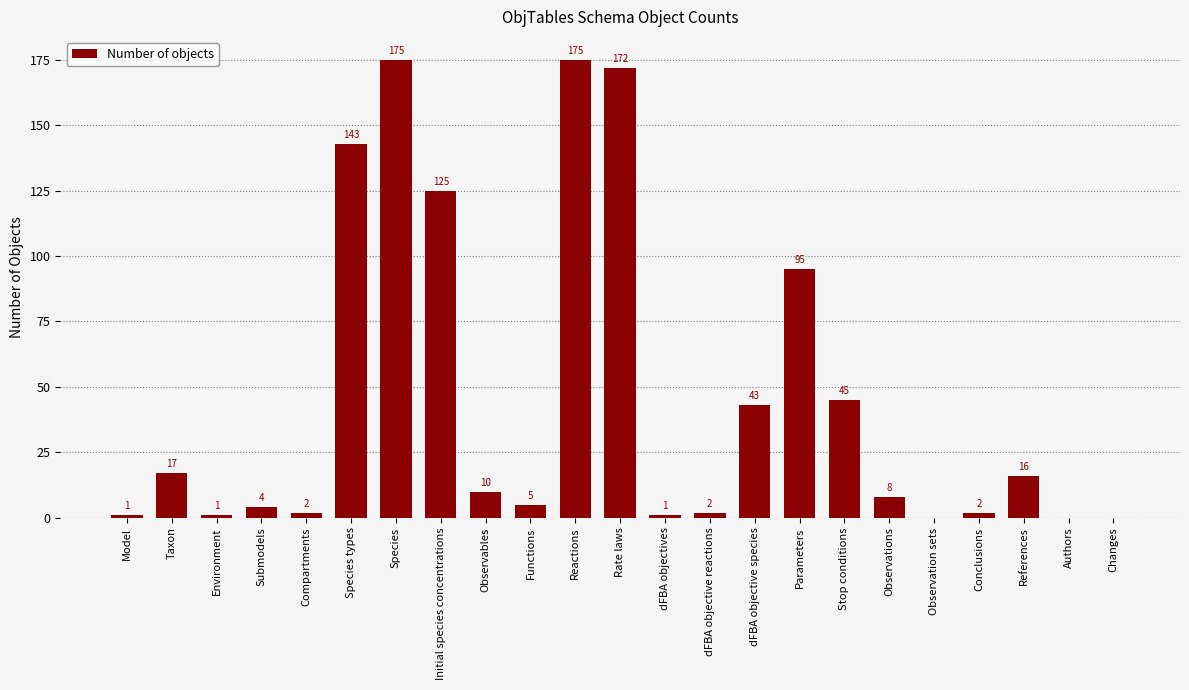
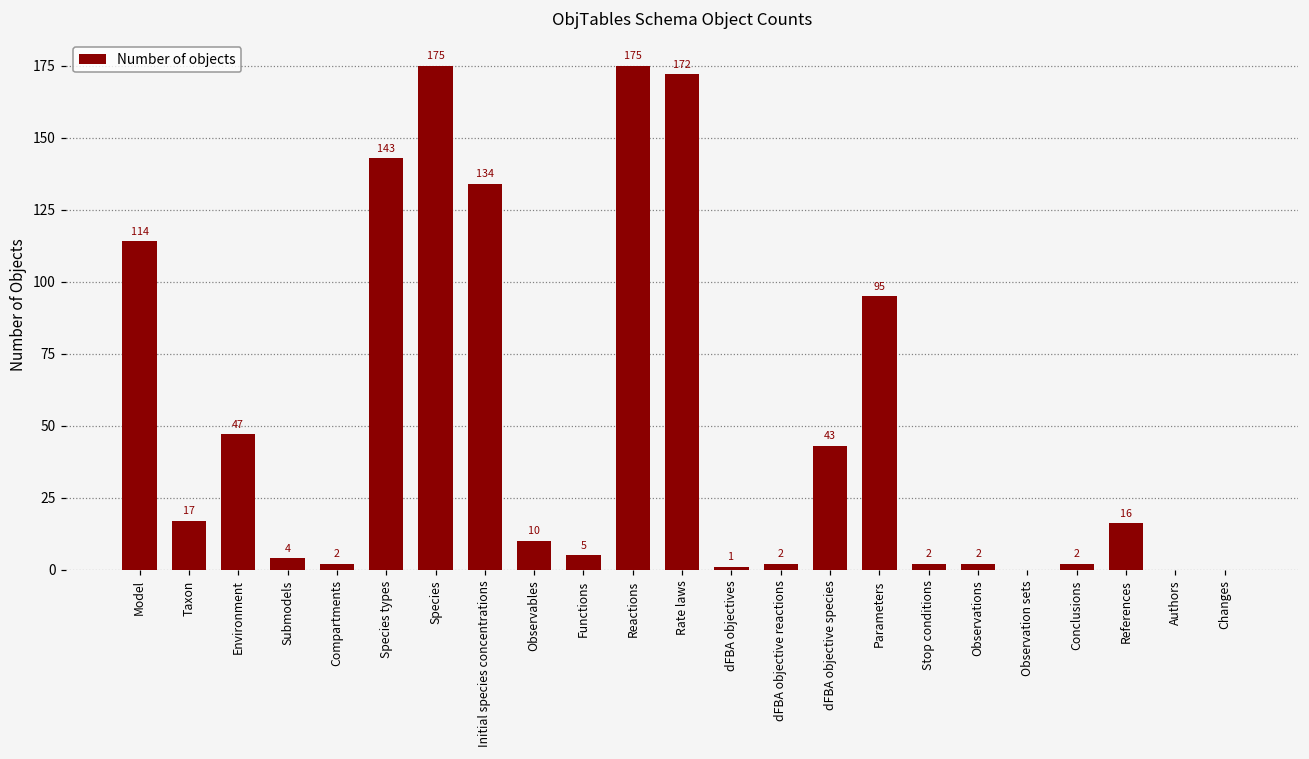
  {
-   "Model": 1,
+   "Model": 114,
    "Taxon": 17,
-   "Environment": 1,
+   "Environment": 47,
    "Submodels": 4,
    "Compartments": 2,
    "Species types": 143,
    "Species": 175,
-   "Initial species concentrations": 125,
+   "Initial species concentrations": 134,
    "Observables": 10,
    "Functions": 5,
    "Reactions": 175,
    "Rate laws": 172,
    "dFBA objectives": 1,
    "dFBA objective reactions": 2,
    "dFBA objective species": 43,
    "Parameters": 95,
-   "Stop conditions": 45,
-   "Observations": 8,
+   "Stop conditions": 2,
+   "Observations": 2,
    "Conclusions": 2,
    "References": 16
  }
